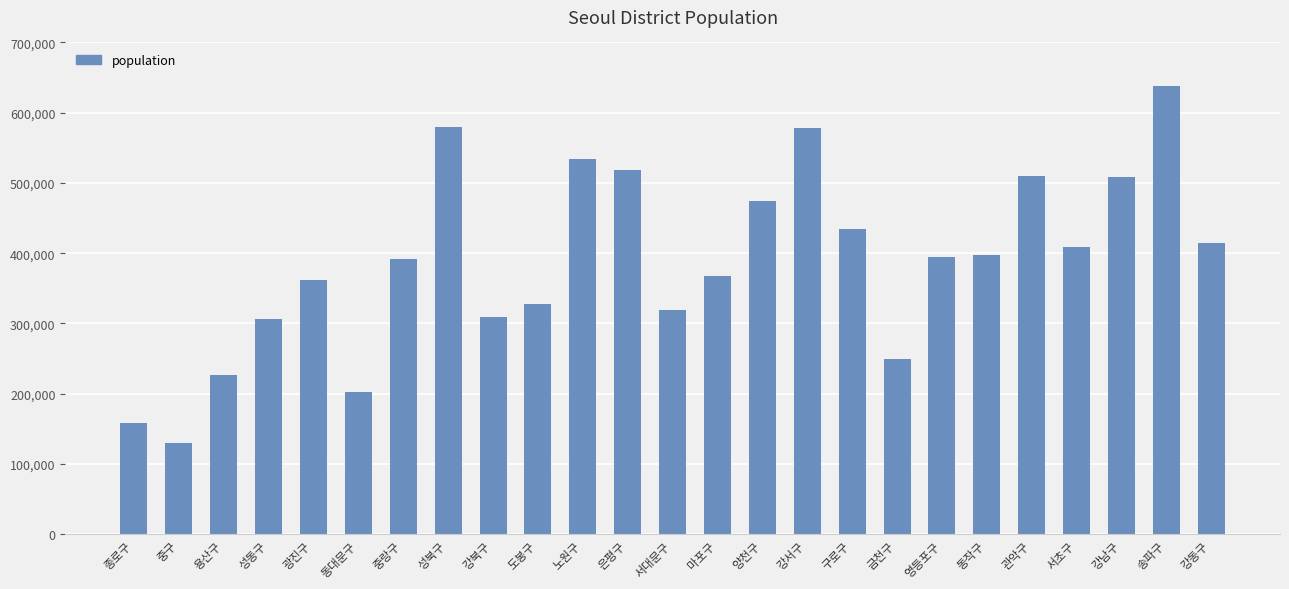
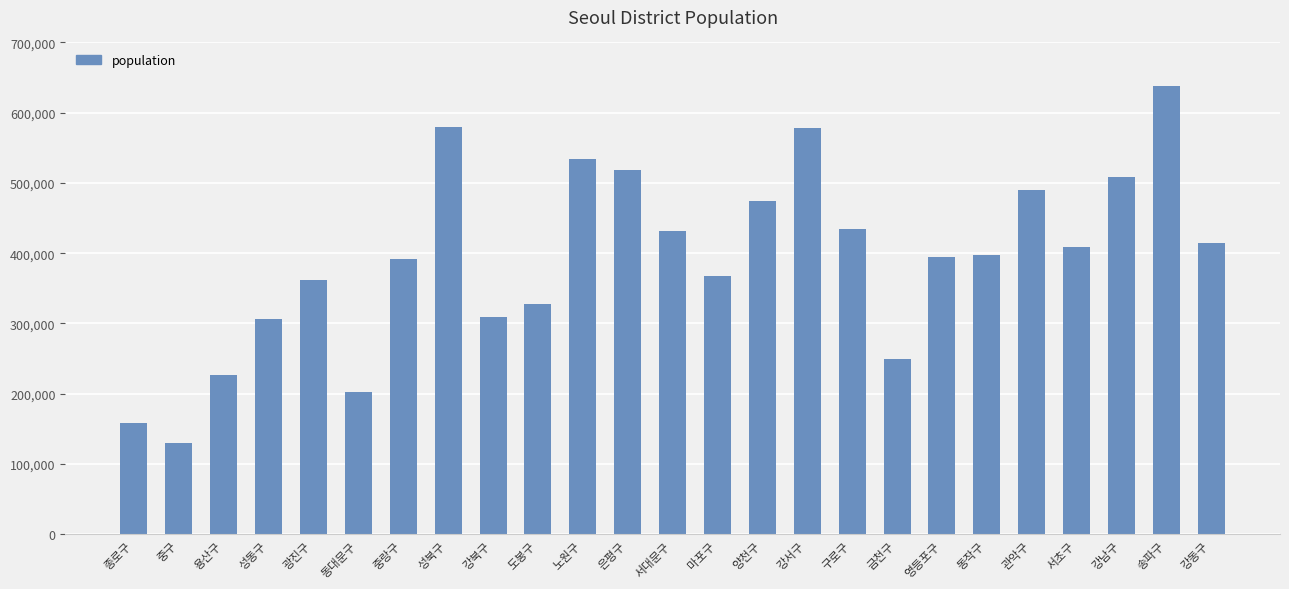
  {
    "종로구": "160,000",
    "중구": "130,000",
    "용산구": "230,000",
    "성동구": "310,000",
    "광진구": "360,000",
    "동대문구": "200,000",
    "중랑구": "390,000",
    "성북구": "580,000",
    "강북구": "310,000",
    "도봉구": "330,000",
    "노원구": "530,000",
    "은평구": "520,000",
-   "서대문구": "320,000",
+   "서대문구": "430,000",
    "마포구": "370,000",
    "양천구": "470,000",
    "강서구": "580,000",
    "구로구": "430,000",
    "금천구": "250,000",
    "영등포구": "400,000",
    "동작구": "400,000",
-   "관악구": "510,000",
+   "관악구": "490,000",
    "서초구": "410,000",
    "강남구": "510,000",
    "송파구": "640,000",
    "강동구": "410,000"
  }
